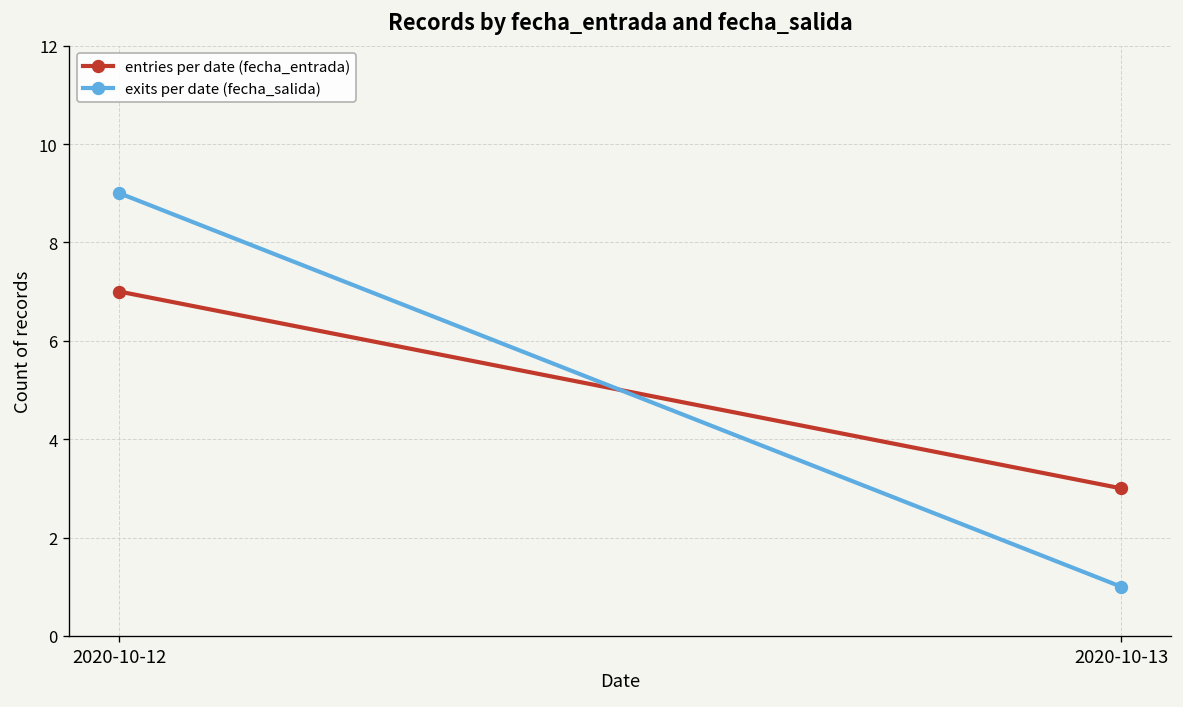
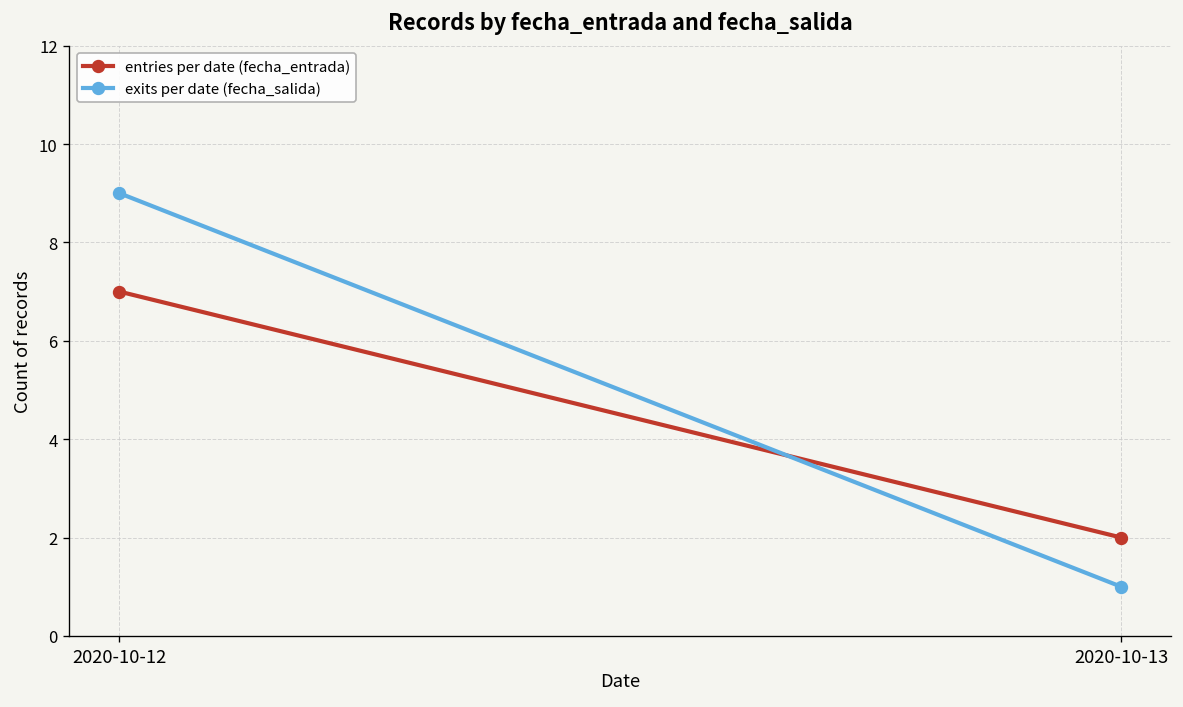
  {
    "entries per date (fecha_entrada)": {
      "2020-10-12": 7,
-     "2020-10-13": 3
+     "2020-10-13": 2
    },
    "exits per date (fecha_salida)": {
      "2020-10-12": 9,
      "2020-10-13": 1
    }
  }
